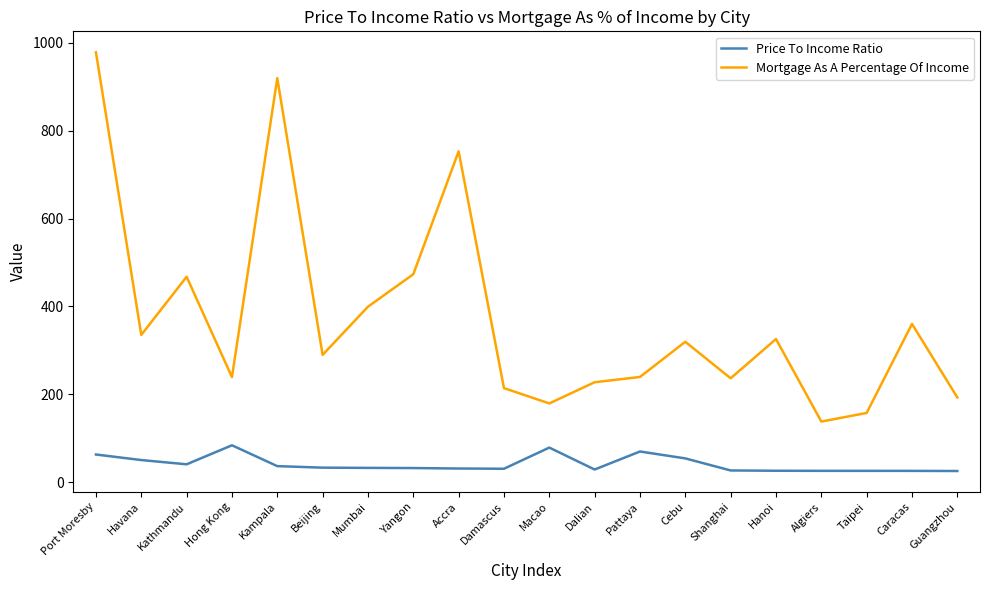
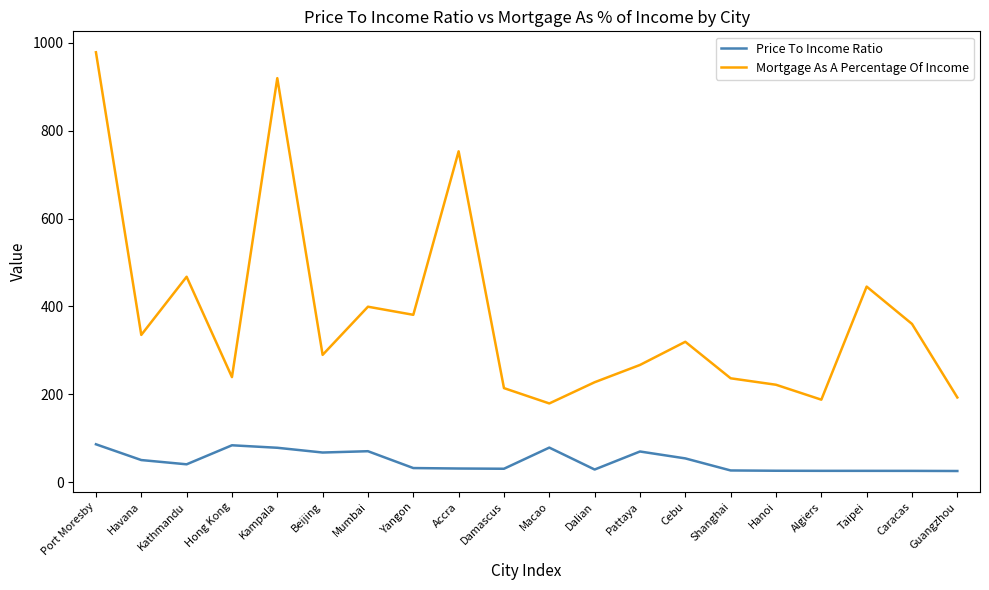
  {
    "Price To Income Ratio": {
-     "Port Moresby": 60,
+     "Port Moresby": 90,
      "Havana": 50,
      "Kathmandu": 40,
      "Hong Kong": 80,
-     "Kampala": 40,
-     "Beijing": 30,
-     "Mumbai": 30,
+     "Kampala": 80,
+     "Beijing": 70,
+     "Mumbai": 70,
      "Yangon": 30,
      "Accra": 30,
      "Damascus": 30,
      "Macao": 80,
      "Dalian": 30,
      "Pattaya": 70,
      "Cebu": 50,
      "Shanghai": 30,
      "Hanoi": 30,
      "Algiers": 30,
      "Taipei": 30,
      "Caracas": 30,
      "Guangzhou": 30
    },
    "Mortgage As A Percentage Of Income": {
      "Port Moresby": 980,
      "Havana": 340,
      "Kathmandu": 470,
      "Hong Kong": 240,
      "Kampala": 920,
      "Beijing": 290,
      "Mumbai": 400,
-     "Yangon": 470,
+     "Yangon": 380,
      "Accra": 750,
      "Damascus": 210,
      "Macao": 180,
      "Dalian": 230,
-     "Pattaya": 240,
+     "Pattaya": 270,
      "Cebu": 320,
      "Shanghai": 240,
-     "Hanoi": 330,
-     "Algiers": 140,
-     "Taipei": 160,
+     "Hanoi": 220,
+     "Algiers": 190,
+     "Taipei": 450,
      "Caracas": 360,
      "Guangzhou": 190
    }
  }
